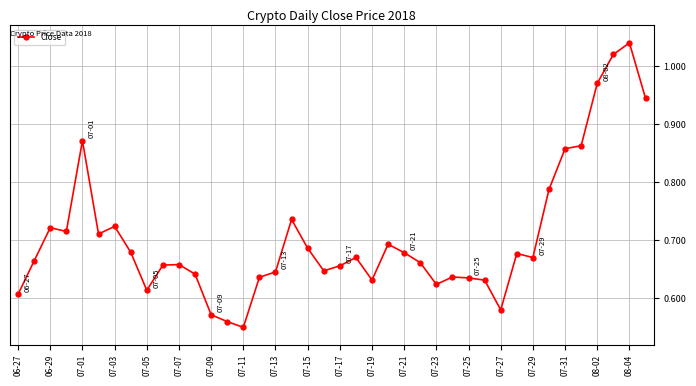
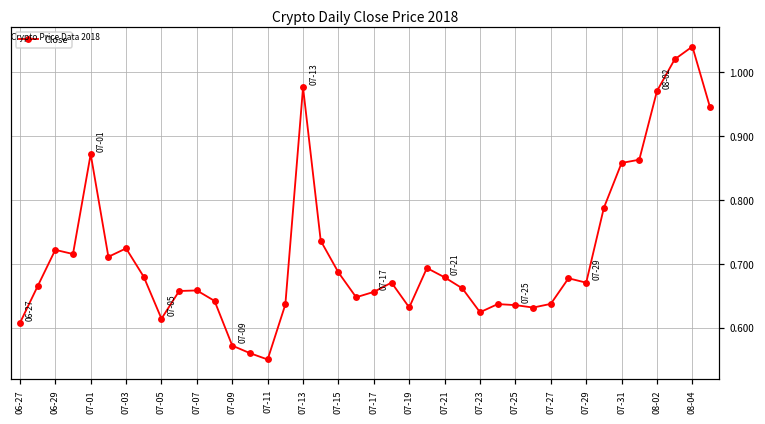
  {
    "06-29": 0.72,
    "07-03": 0.72,
    "07-05": 0.61,
    "07-07": 0.66,
    "07-11": 0.55,
-   "07-13": 0.65,
+   "07-13": 0.98,
    "07-15": 0.69,
    "07-17": 0.66,
    "07-19": 0.63,
    "07-23": 0.62,
    "07-25": 0.64,
-   "07-27": 0.58,
+   "07-27": 0.64,
    "07-31": 0.86,
    "08-04": 1.04
  }
